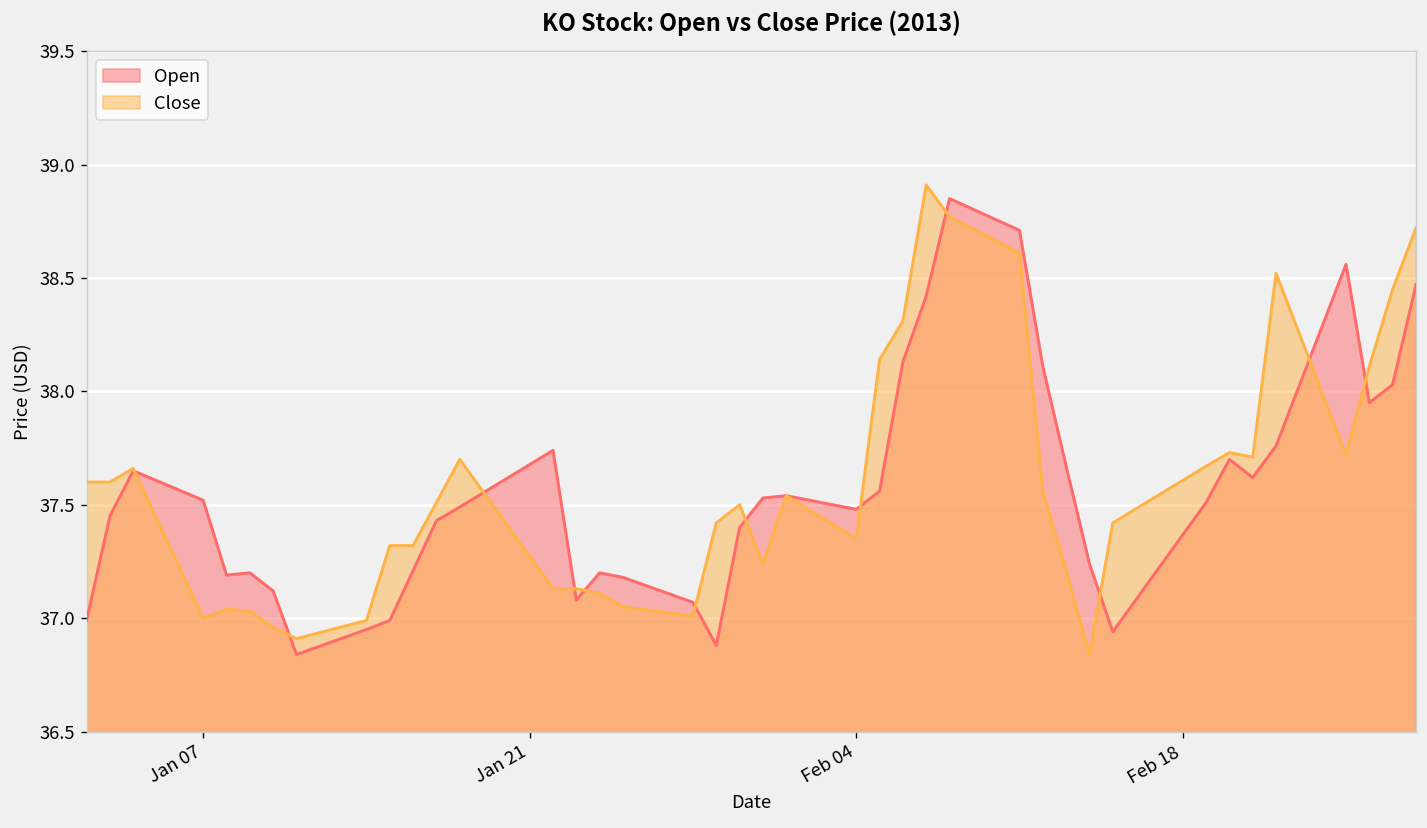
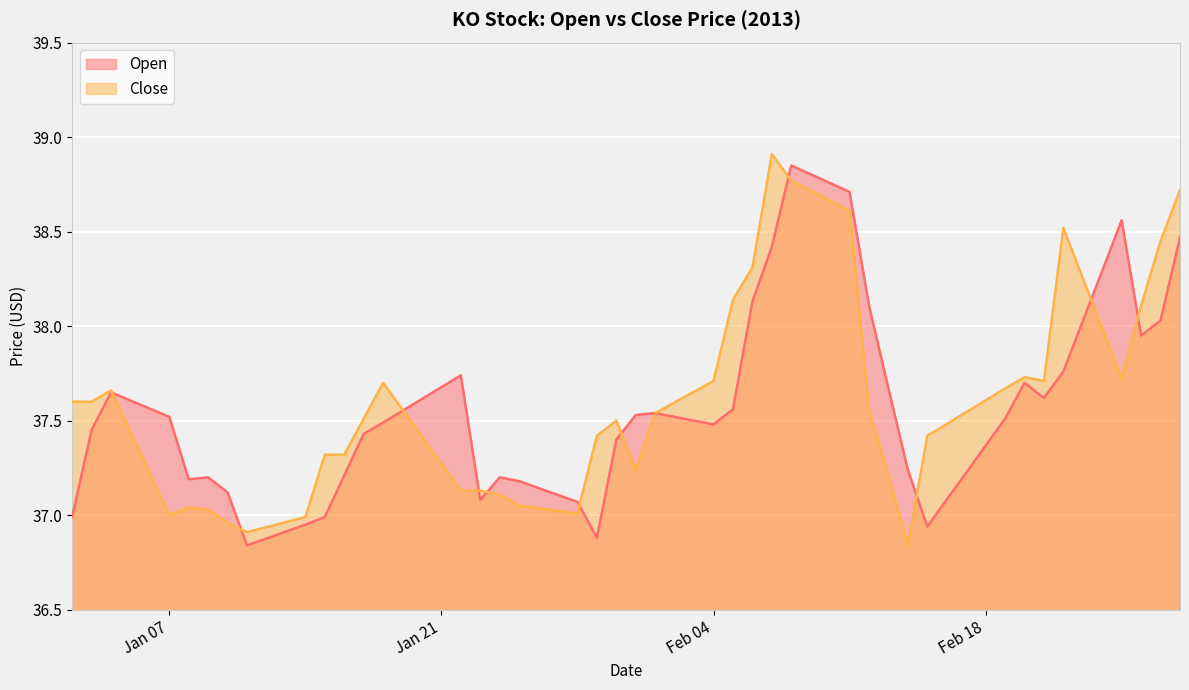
  {
    "Open": {
      "Jan 07": 37.52,
      "Feb 04": 37.48
    },
    "Close": {
      "Jan 07": 37.00,
-     "Feb 04": 37.35
+     "Feb 04": 37.71
    }
  }
